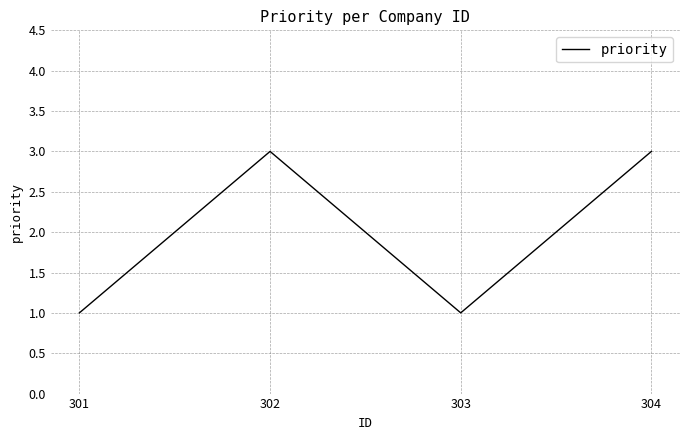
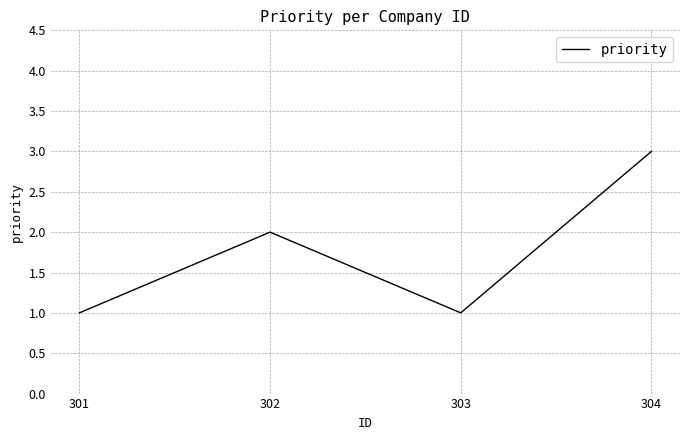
  {
    "301": 1,
-   "302": 3,
+   "302": 2,
    "303": 1,
    "304": 3
  }
